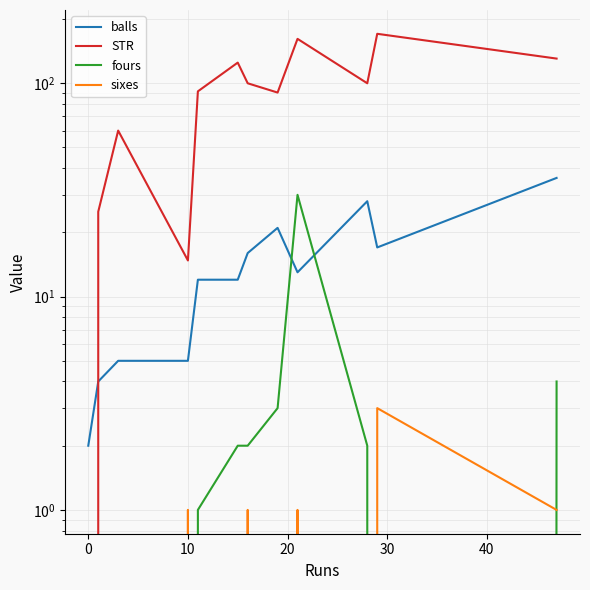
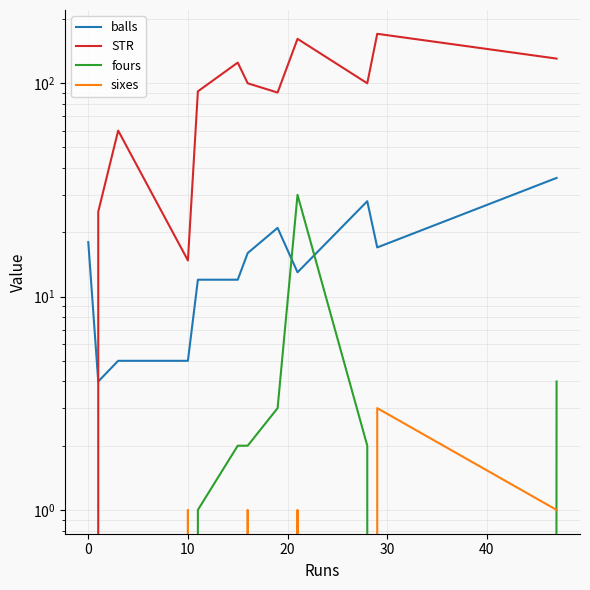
  {
    "balls": {
-     "0": 2,
+     "0": 18,
      "10": 5
    },
    "STR": {
      "10": 15
    },
    "sixes": {
      "10": 1
    }
  }
